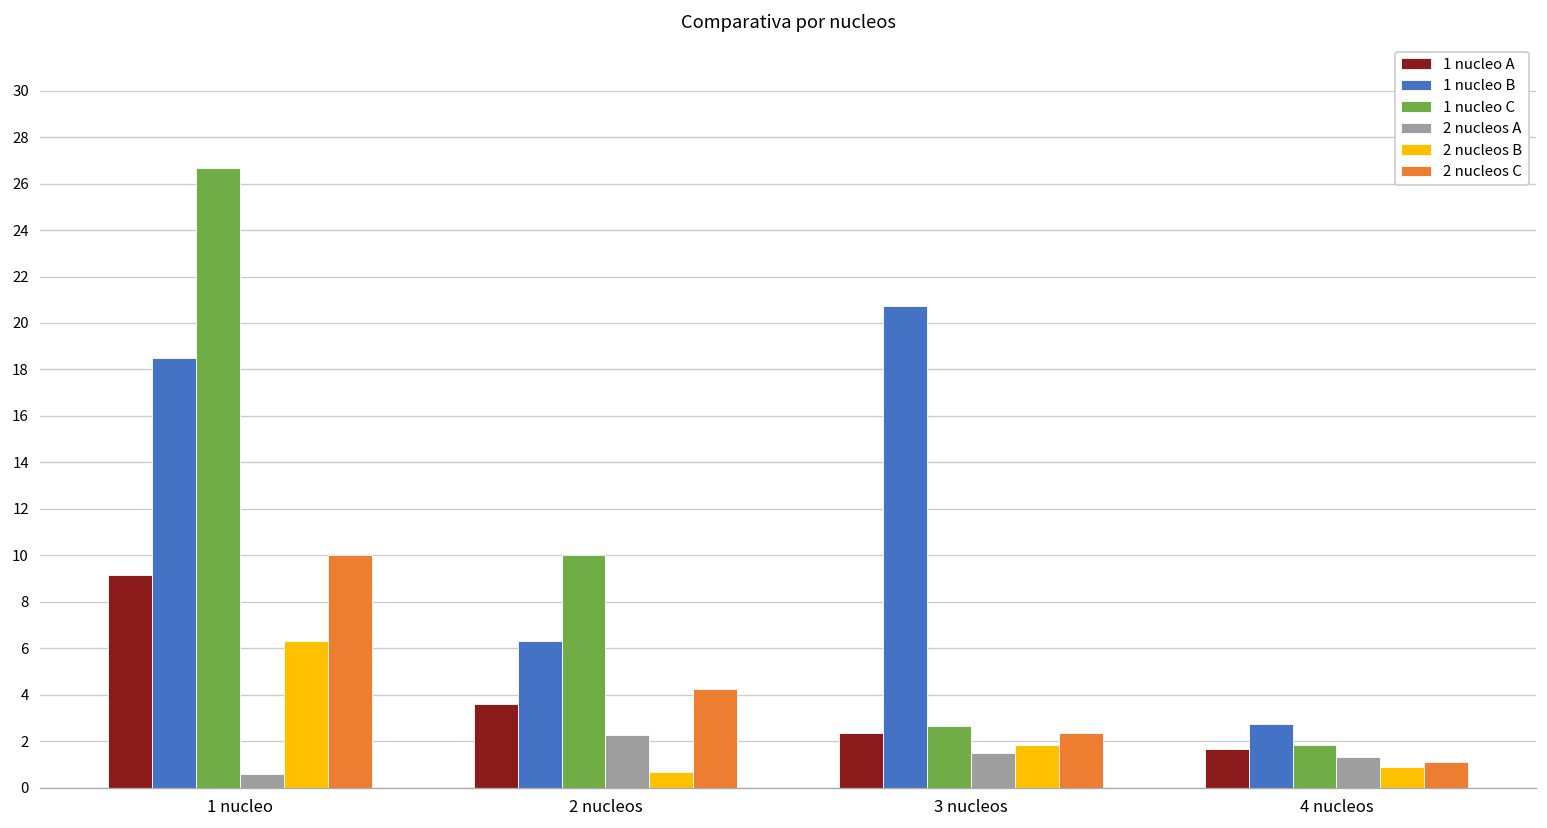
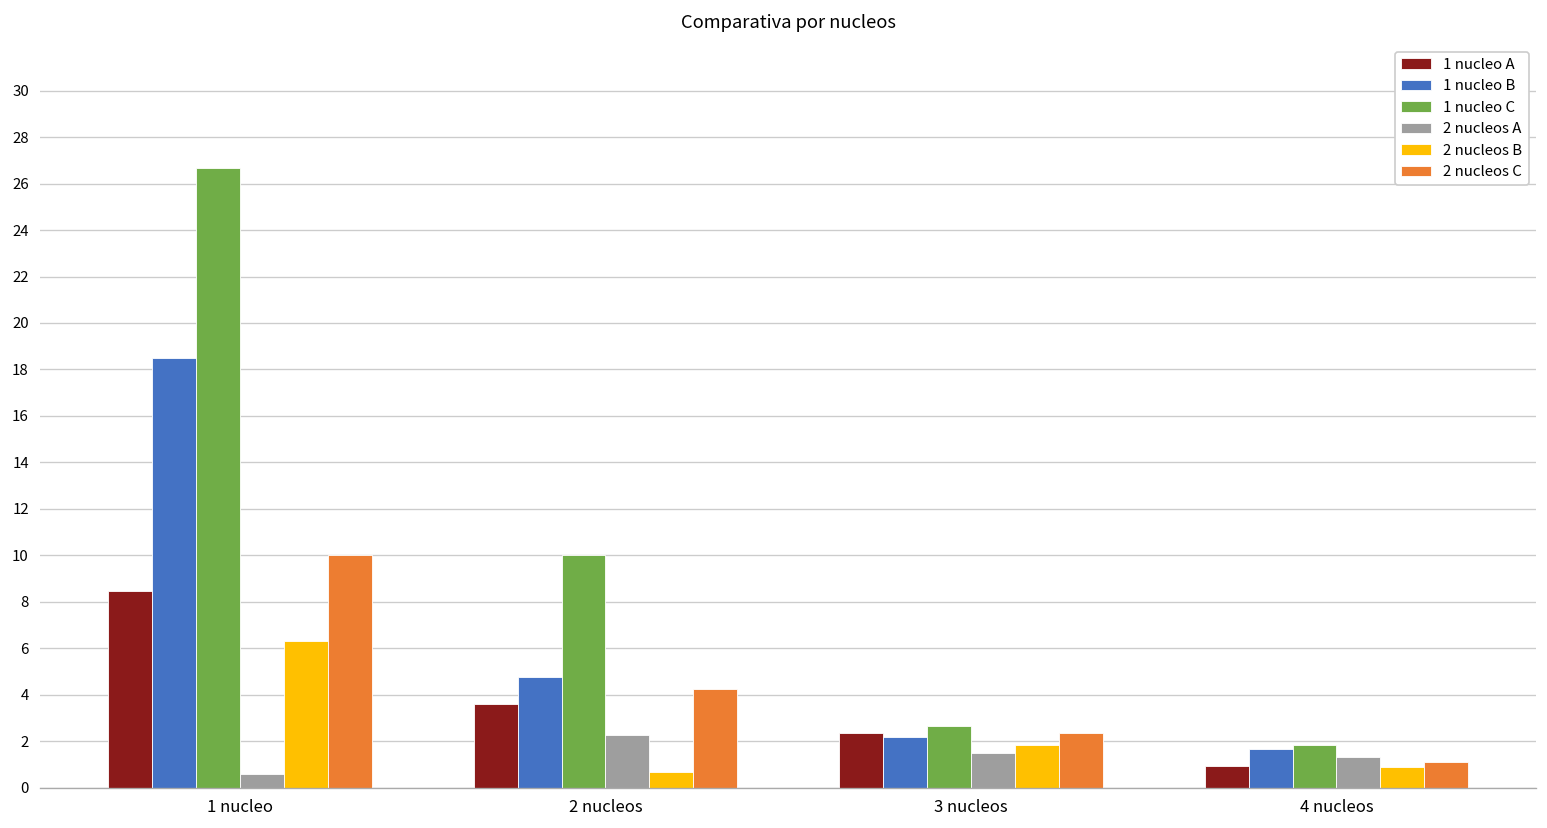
  {
    "1 nucleo A": {
-     "1 nucleo": 9.2,
+     "1 nucleo": 8.5,
      "2 nucleos": 3.6,
      "3 nucleos": 2.3,
-     "4 nucleos": 1.7
+     "4 nucleos": 0.9
    },
    "1 nucleo B": {
      "1 nucleo": 18.5,
-     "2 nucleos": 6.3,
-     "3 nucleos": 20.7,
-     "4 nucleos": 2.7
+     "2 nucleos": 4.7,
+     "3 nucleos": 2.2,
+     "4 nucleos": 1.7
    },
    "1 nucleo C": {
      "1 nucleo": 26.7,
      "2 nucleos": 10.0,
      "3 nucleos": 2.7,
      "4 nucleos": 1.8
    },
    "2 nucleos A": {
      "1 nucleo": 0.6,
      "2 nucleos": 2.3,
      "3 nucleos": 1.5,
      "4 nucleos": 1.3
    },
    "2 nucleos B": {
      "1 nucleo": 6.3,
      "2 nucleos": 0.7,
      "3 nucleos": 1.8,
      "4 nucleos": 0.9
    },
    "2 nucleos C": {
      "1 nucleo": 10.0,
      "2 nucleos": 4.3,
      "3 nucleos": 2.3,
      "4 nucleos": 1.1
    }
  }
